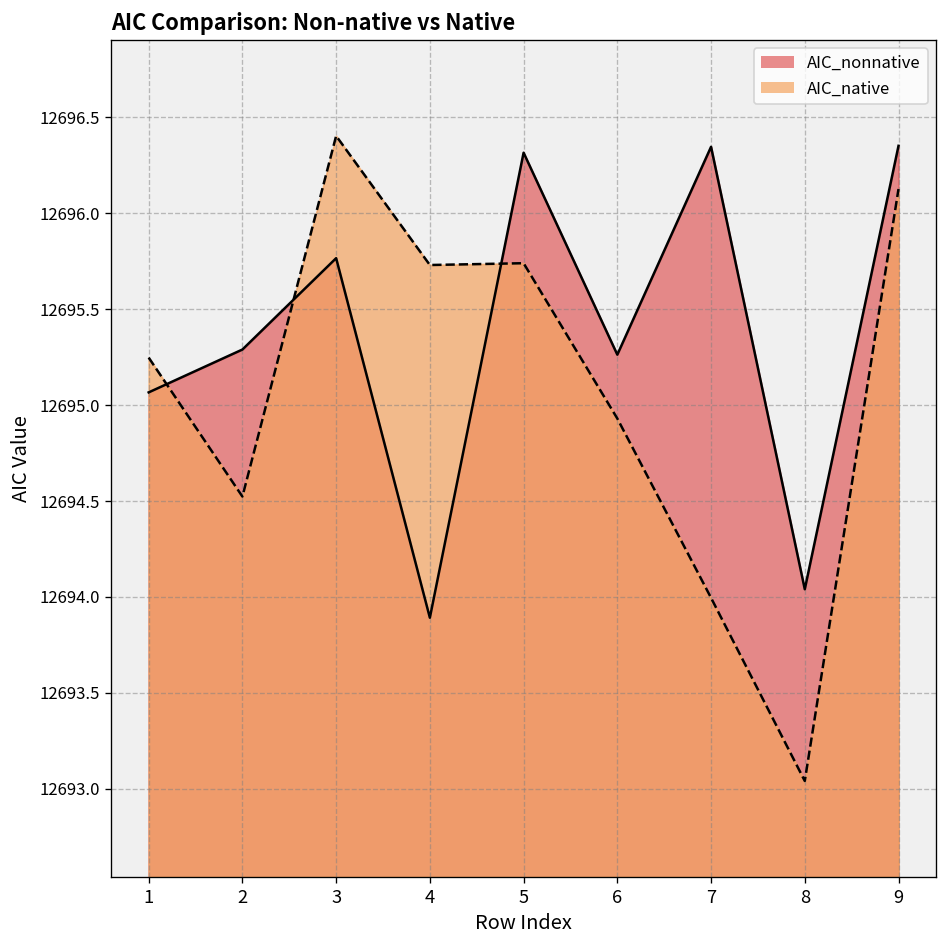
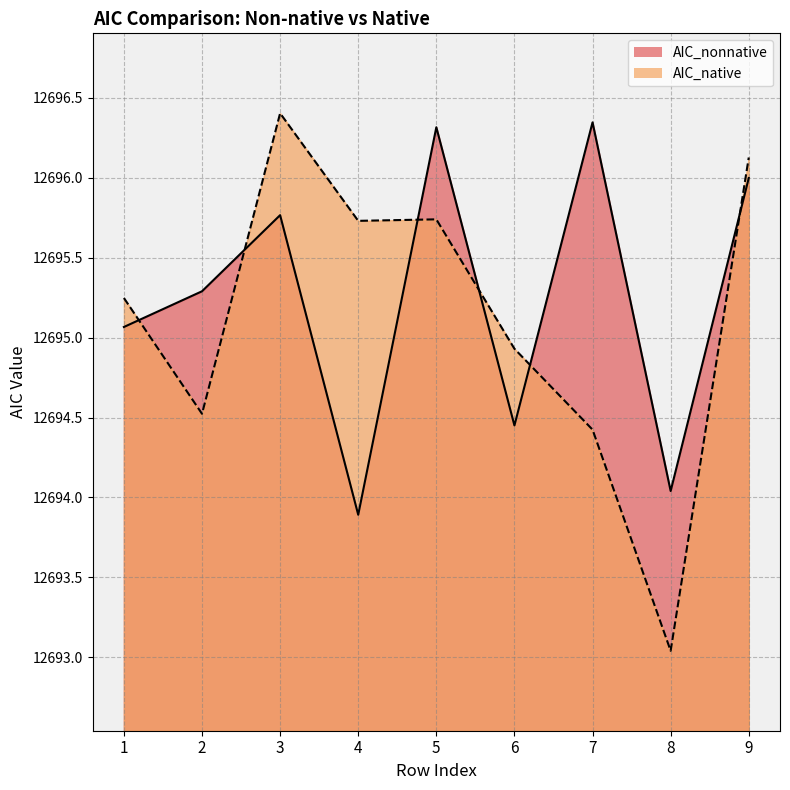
  {
    "AIC_nonnative": {
      "1": 12695.07,
      "2": 12695.29,
      "3": 12695.77,
      "4": 12693.89,
      "5": 12696.32,
-     "6": 12695.26,
+     "6": 12694.45,
      "7": 12696.35,
      "8": 12694.04,
-     "9": 12696.35
+     "9": 12696.00
    },
    "AIC_native": {
      "1": 12695.25,
      "2": 12694.52,
      "3": 12696.40,
      "4": 12695.73,
      "5": 12695.74,
      "6": 12694.93,
-     "7": 12694.00,
+     "7": 12694.42,
      "8": 12693.04,
      "9": 12696.13
    }
  }
